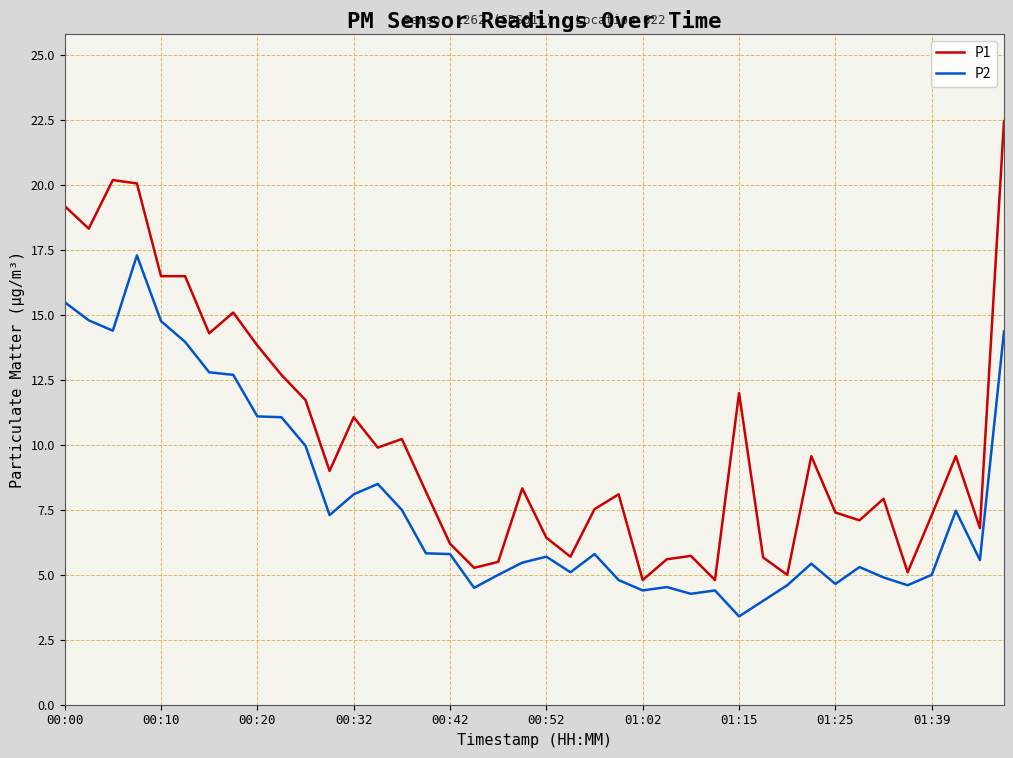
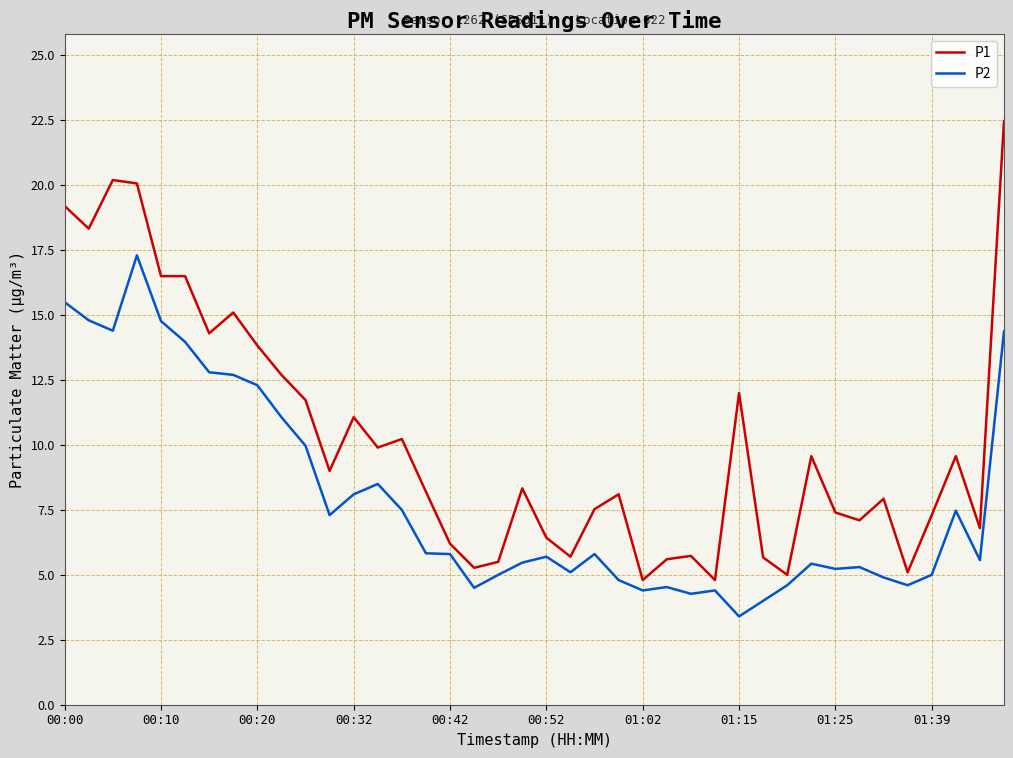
  {
    "P1": {
      "00:00": 19.2,
      "00:10": 16.5,
      "00:20": 13.8,
      "00:32": 11.1,
      "00:42": 6.2,
      "00:52": 6.4,
      "01:02": 4.8,
      "01:15": 12.0,
      "01:25": 7.4,
      "01:39": 7.3
    },
    "P2": {
      "00:00": 15.5,
      "00:10": 14.8,
-     "00:20": 11.1,
+     "00:20": 12.3,
      "00:32": 8.1,
      "00:42": 5.8,
      "00:52": 5.7,
      "01:02": 4.4,
      "01:15": 3.4,
-     "01:25": 4.7,
+     "01:25": 5.2,
      "01:39": 5.0
    }
  }
